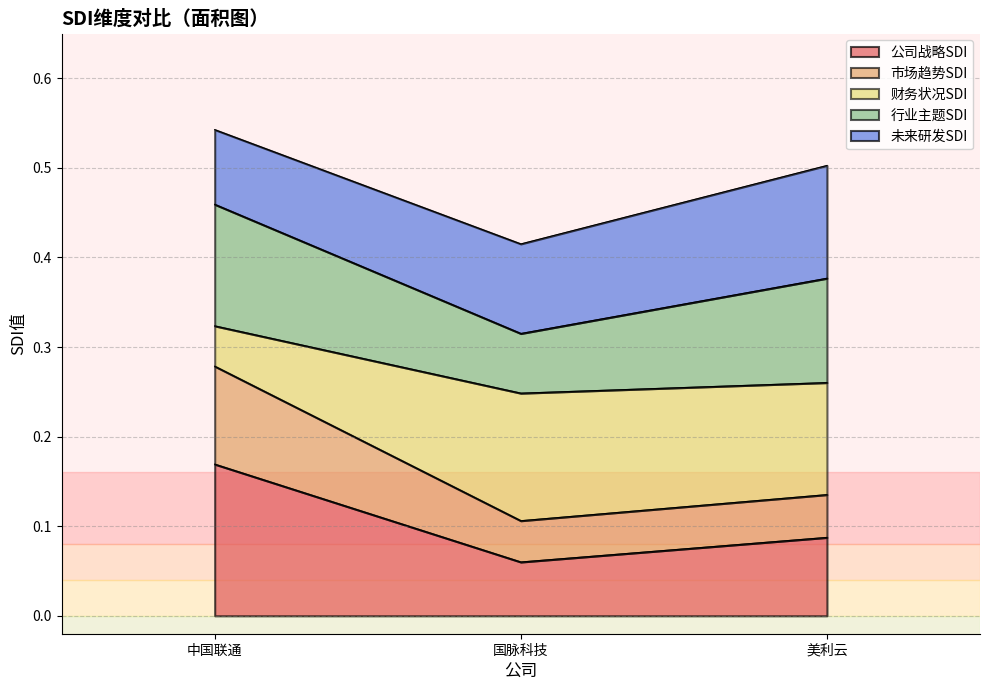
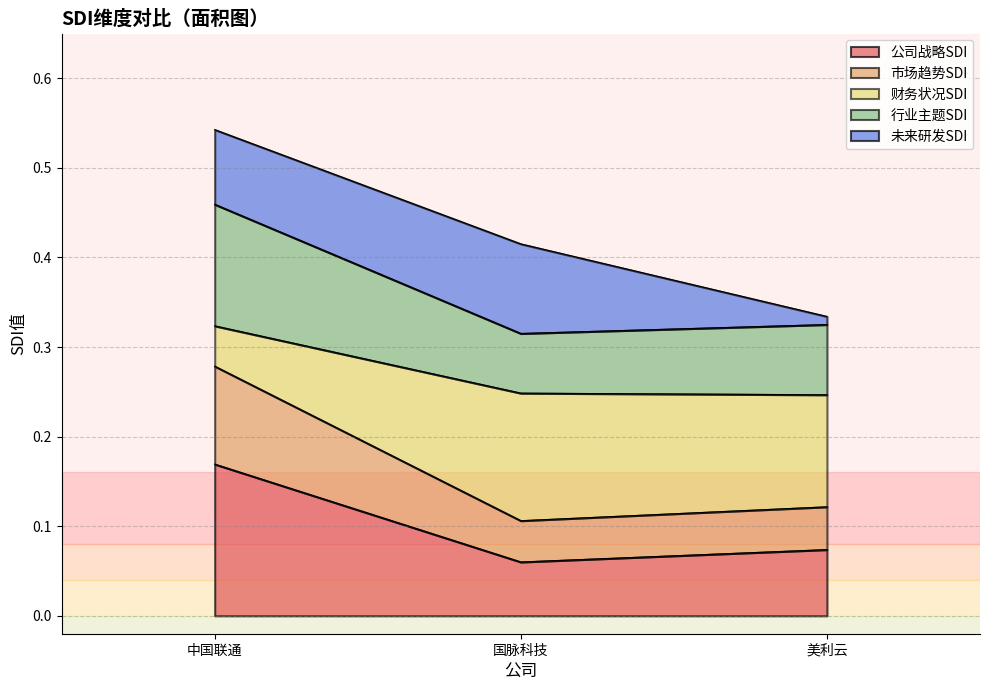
  {
    "公司战略SDI": {
      "中国联通": 0.17,
      "国脉科技": 0.06,
-     "美利云": 0.09
+     "美利云": 0.07
    },
    "行业主题SDI": {
      "中国联通": 0.14,
      "国脉科技": 0.07,
-     "美利云": 0.12
+     "美利云": 0.08
    },
    "未来研发SDI": {
      "中国联通": 0.08,
      "国脉科技": 0.10,
-     "美利云": 0.13
+     "美利云": 0.01
    }
  }
